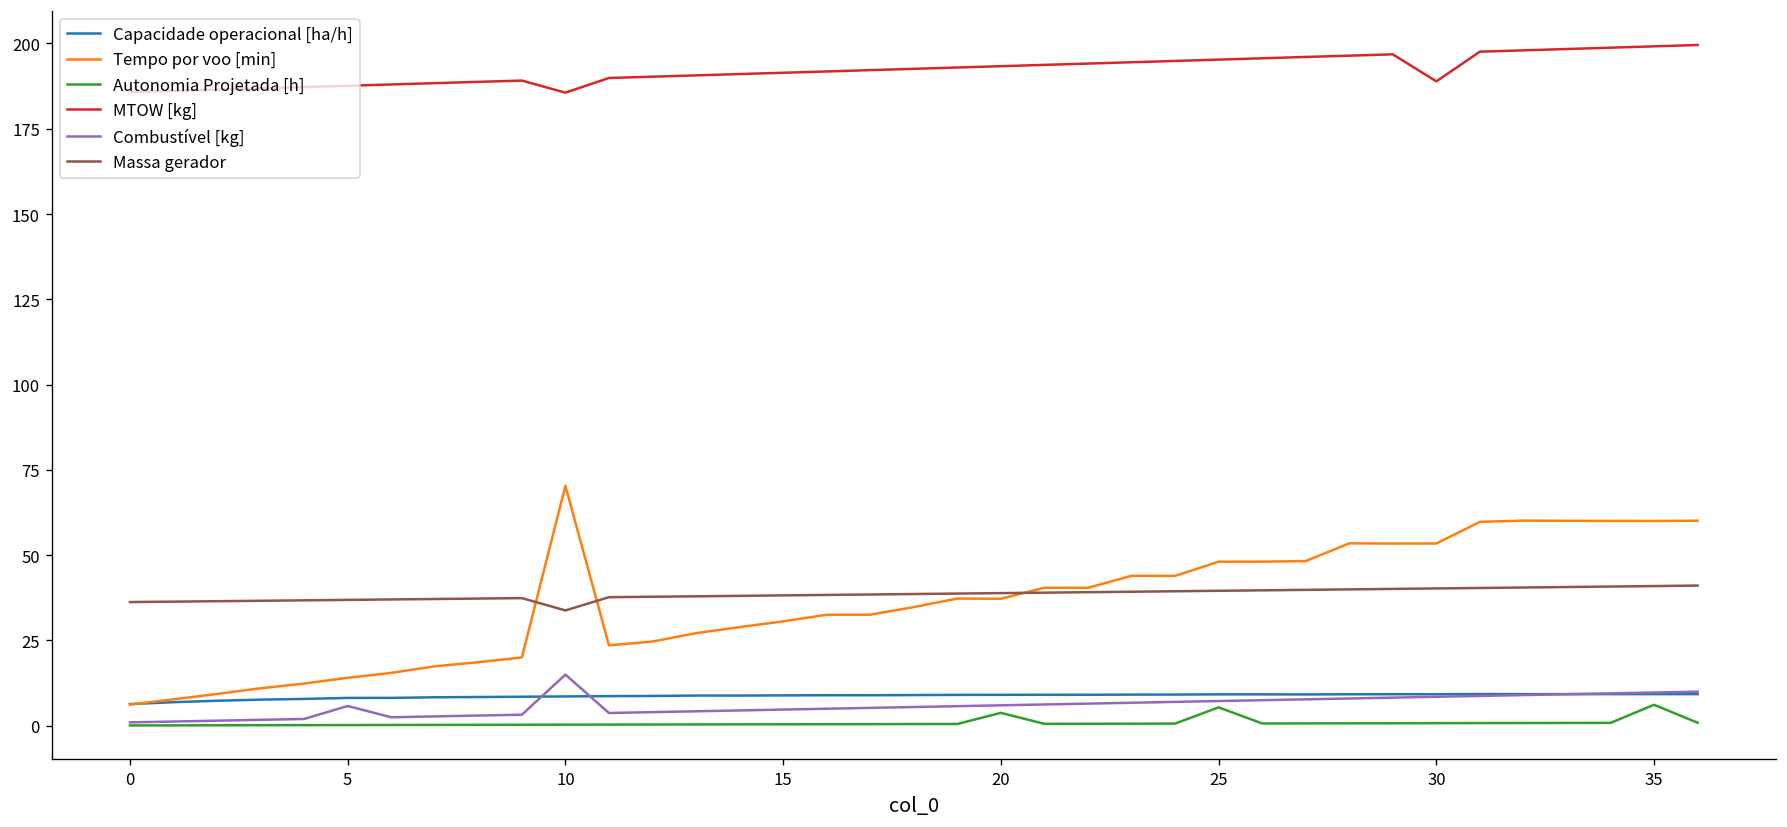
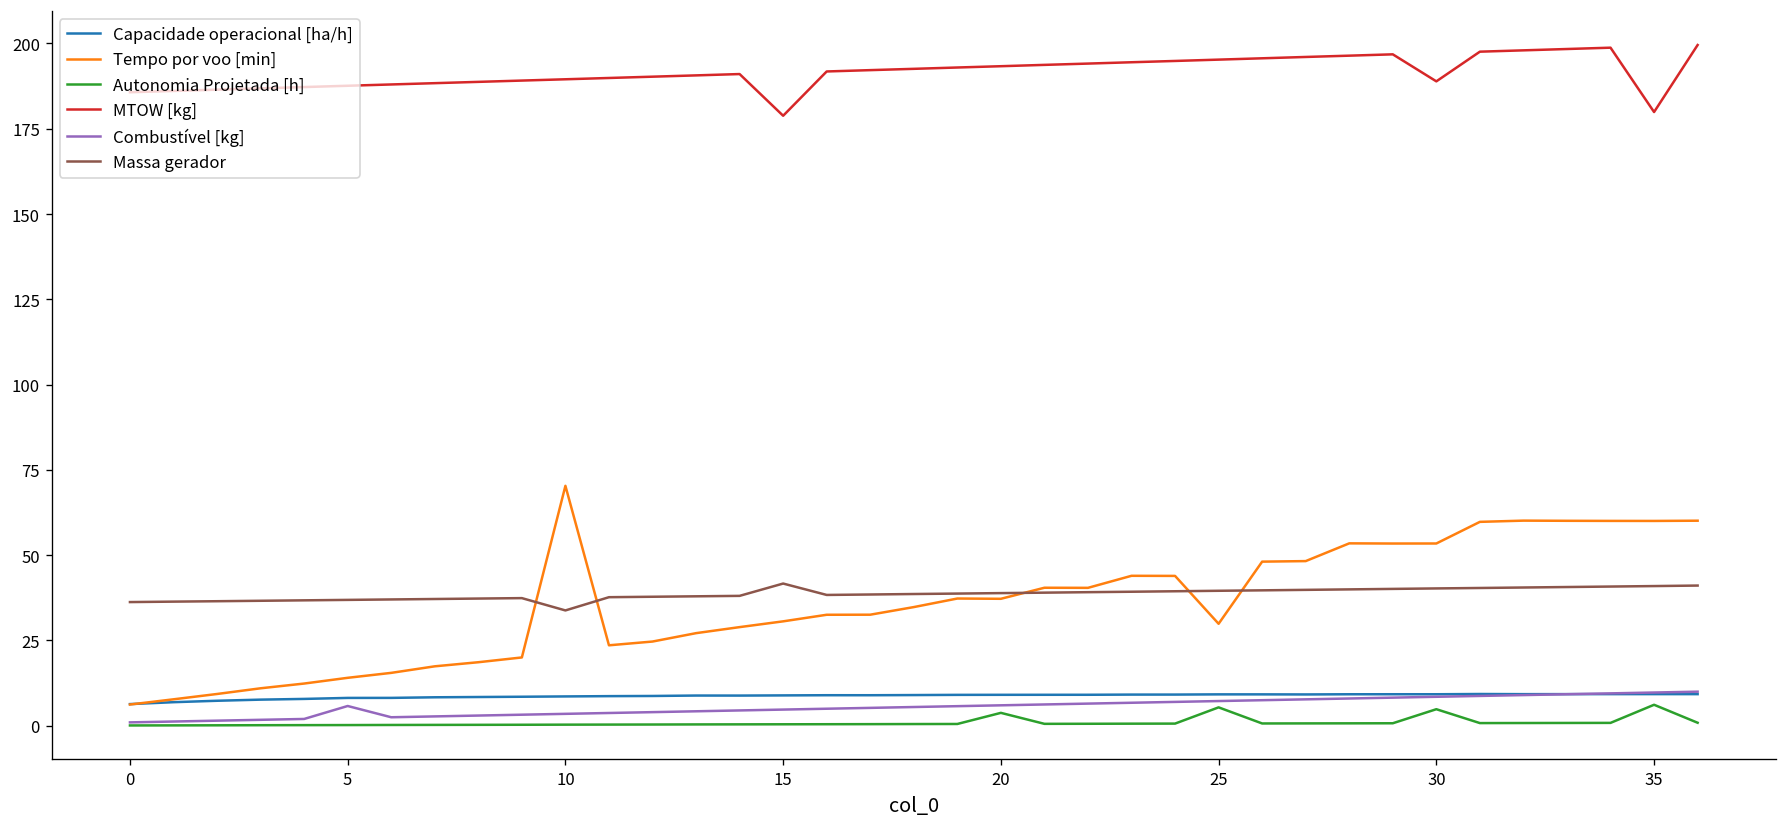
  {
    "Capacidade operacional [ha/h]": {
      "5": 8,
      "10": 9,
      "15": 9,
      "20": 9,
      "25": 9
    },
    "Tempo por voo [min]": {
      "5": 14,
      "10": 70,
      "15": 31,
      "20": 37,
-     "25": 48,
+     "25": 30,
      "30": 53,
      "35": 60
    },
    "Autonomia Projetada [h]": {
      "0": 0,
      "5": 0,
      "10": 0,
      "15": 0,
      "20": 4,
      "25": 5,
-     "30": 1,
+     "30": 5,
      "35": 6
    },
    "MTOW [kg]": {
-     "10": 186,
-     "15": 191,
+     "10": 189,
+     "15": 179,
      "20": 193,
      "25": 195,
      "30": 189,
-     "35": 199
+     "35": 180
    },
    "Combustível [kg]": {
      "0": 1,
      "5": 6,
-     "10": 15,
+     "10": 4,
      "15": 5,
      "20": 6,
      "25": 7
    },
    "Massa gerador": {
      "0": 36,
      "5": 37,
      "10": 34,
-     "15": 38,
+     "15": 42,
      "20": 39,
      "25": 40,
      "30": 40,
      "35": 41
    }
  }
